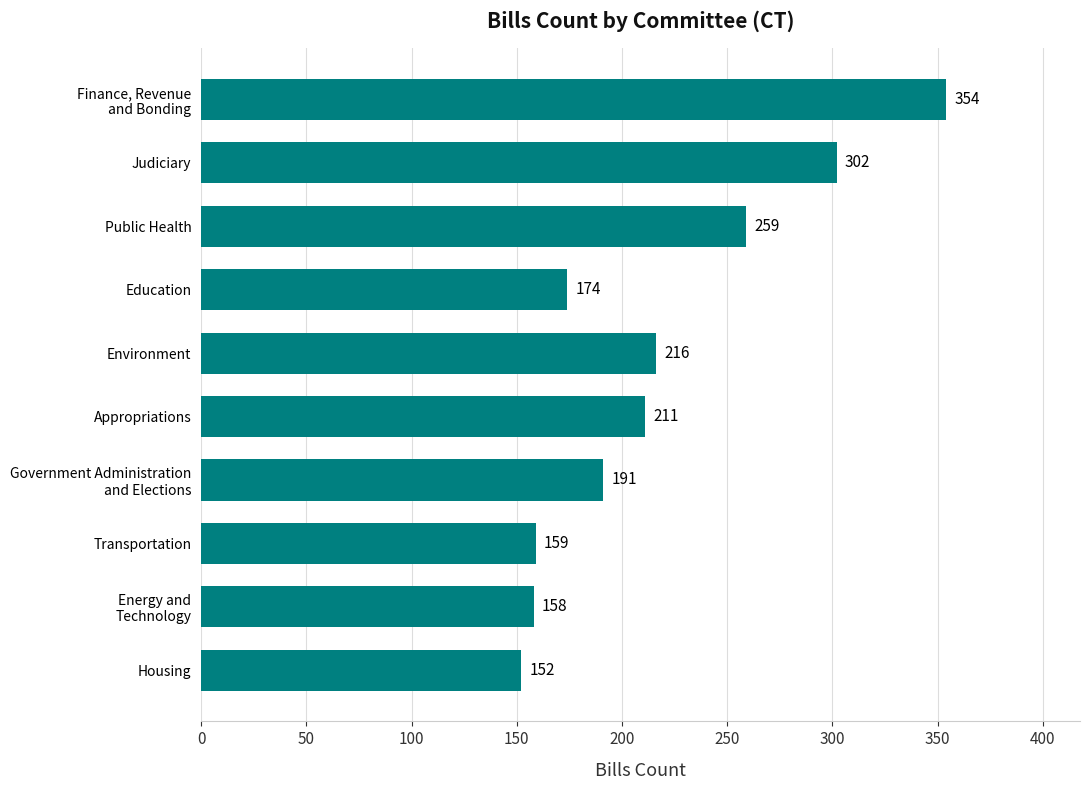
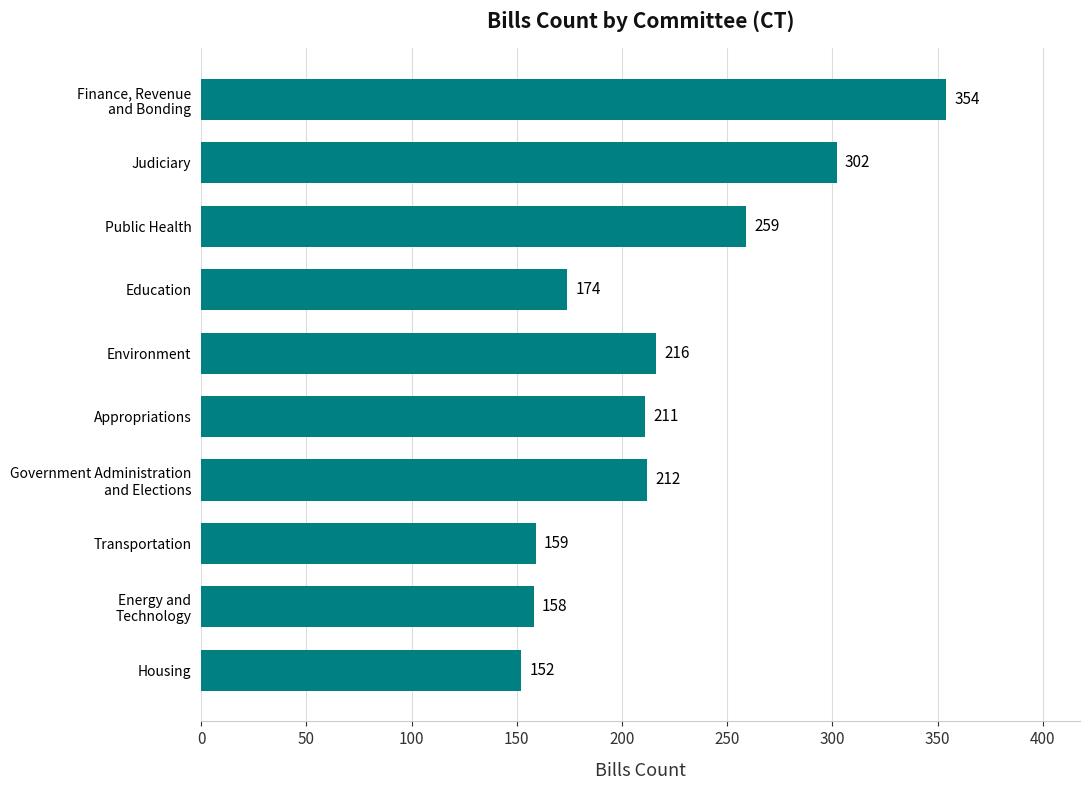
  {
    "Finance, Revenue and Bonding": 354,
    "Judiciary": 302,
    "Public Health": 259,
    "Education": 174,
    "Environment": 216,
    "Appropriations": 211,
-   "Government Administration and Elections": 191,
+   "Government Administration and Elections": 212,
    "Transportation": 159,
    "Energy and Technology": 158,
    "Housing": 152
  }
